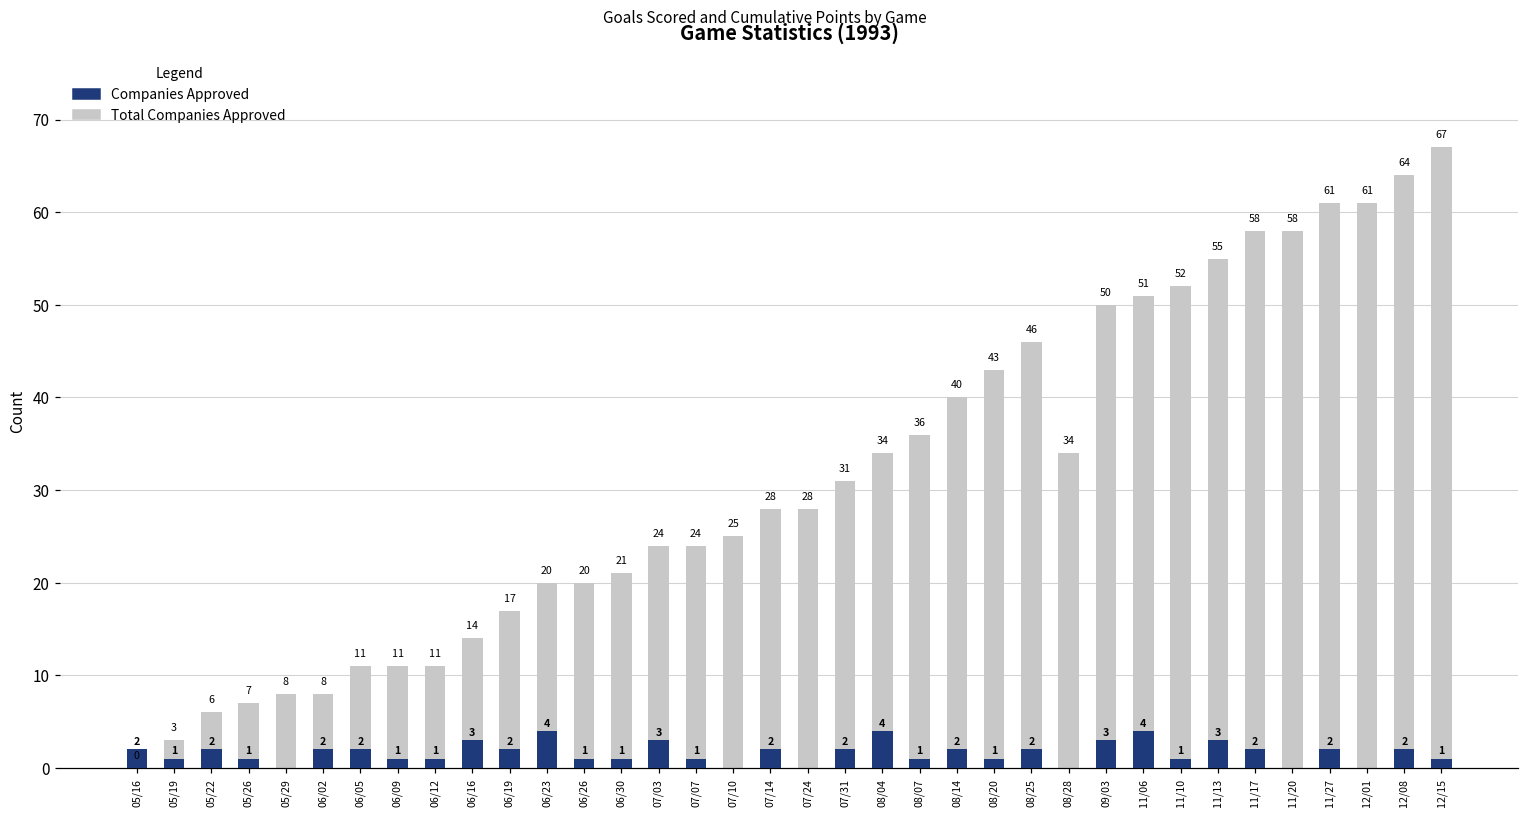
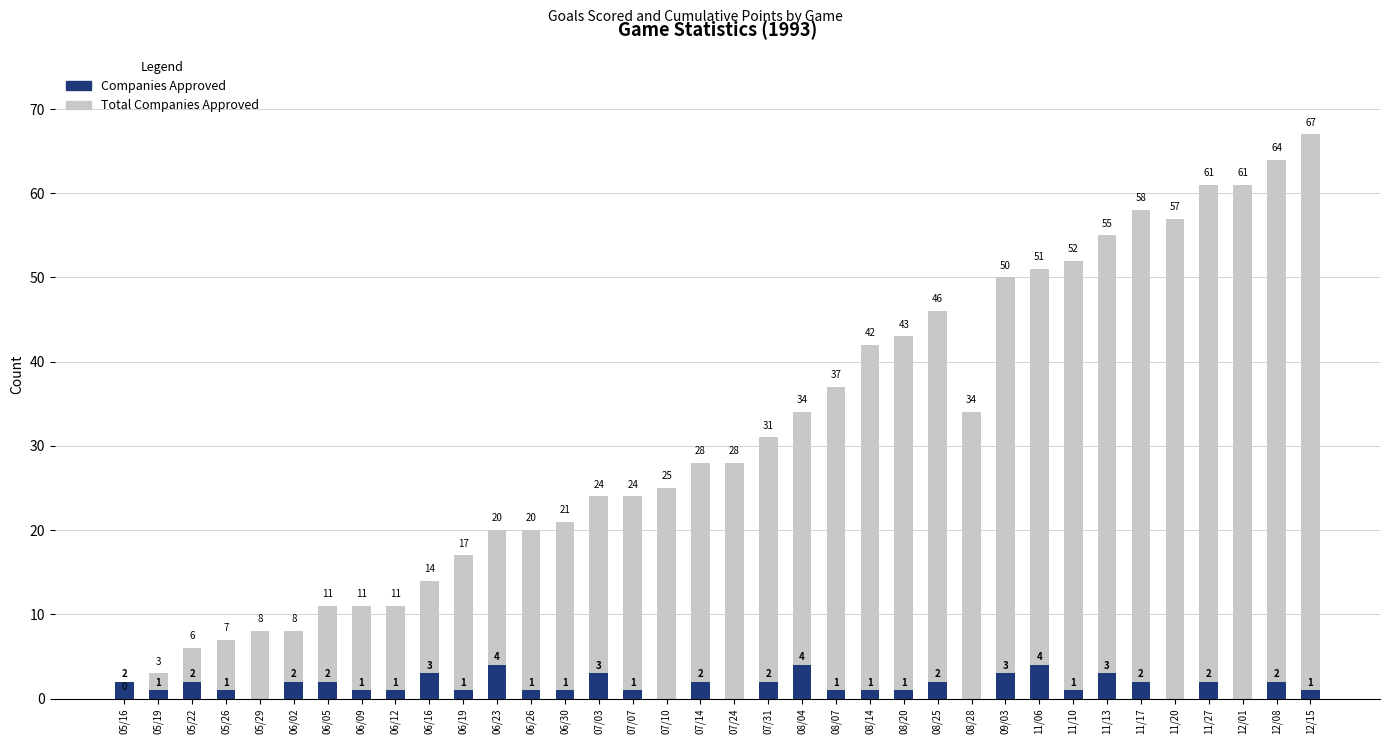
  {
    "Total Companies Approved": {
      "05/16": 0,
      "05/19": 3,
      "05/22": 6,
      "05/26": 7,
      "05/29": 8,
      "06/02": 8,
      "06/05": 11,
      "06/09": 11,
      "06/12": 11,
      "06/16": 14,
      "06/19": 17,
      "06/23": 20,
      "06/26": 20,
      "06/30": 21,
      "07/03": 24,
      "07/07": 24,
      "07/10": 25,
      "07/14": 28,
      "07/24": 28,
      "07/31": 31,
      "08/04": 34,
-     "08/07": 36,
-     "08/14": 40,
+     "08/07": 37,
+     "08/14": 42,
      "08/20": 43,
      "08/25": 46,
      "08/28": 34,
      "09/03": 50,
      "11/06": 51,
      "11/10": 52,
      "11/13": 55,
      "11/17": 58,
-     "11/20": 58,
+     "11/20": 57,
      "11/27": 61,
      "12/01": 61,
      "12/08": 64,
      "12/15": 67
    },
    "Companies Approved": {
      "05/16": 2,
-     "06/19": 2,
-     "08/14": 2
+     "06/19": 1,
+     "08/14": 1
    }
  }
